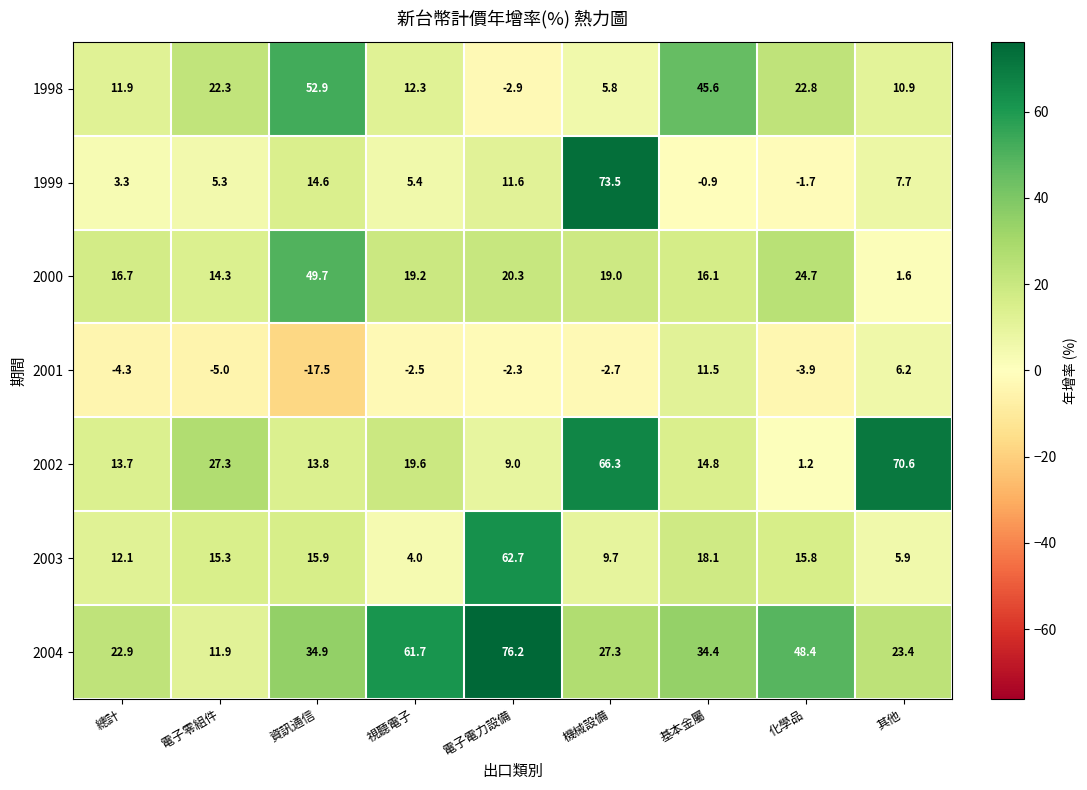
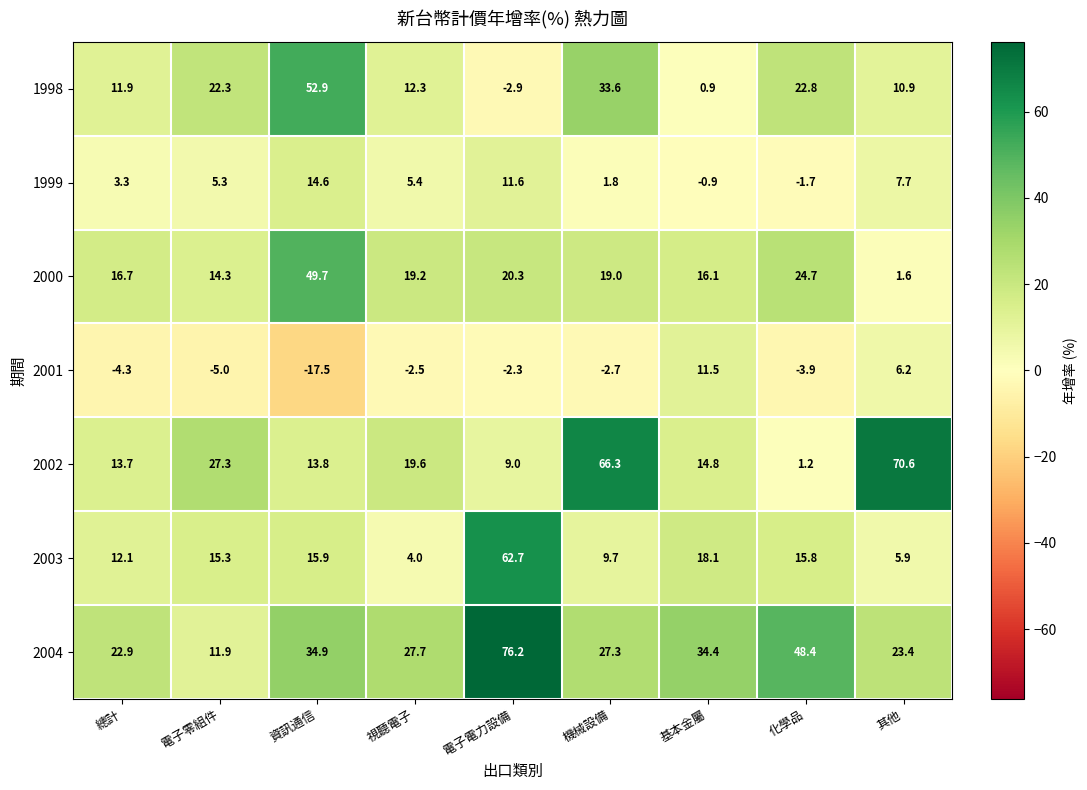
  {
    "1998": {
      "總計": 11.9,
      "電子零組件": 22.3,
      "資訊通信": 52.9,
      "視聽電子": 12.3,
      "電子電力設備": -2.9,
-     "機械設備": 5.8,
-     "基本金屬": 45.6,
+     "機械設備": 33.6,
+     "基本金屬": 0.9,
      "化學品": 22.8,
      "其他": 10.9
    },
    "1999": {
      "總計": 3.3,
      "電子零組件": 5.3,
      "資訊通信": 14.6,
      "視聽電子": 5.4,
      "電子電力設備": 11.6,
-     "機械設備": 73.5,
+     "機械設備": 1.8,
      "基本金屬": -0.9,
      "化學品": -1.7,
      "其他": 7.7
    },
    "2000": {
      "總計": 16.7,
      "電子零組件": 14.3,
      "資訊通信": 49.7,
      "視聽電子": 19.2,
      "電子電力設備": 20.3,
      "機械設備": 19.0,
      "基本金屬": 16.1,
      "化學品": 24.7,
      "其他": 1.6
    },
    "2001": {
      "總計": -4.3,
      "電子零組件": -5.0,
      "資訊通信": -17.5,
      "視聽電子": -2.5,
      "電子電力設備": -2.3,
      "機械設備": -2.7,
      "基本金屬": 11.5,
      "化學品": -3.9,
      "其他": 6.2
    },
    "2002": {
      "總計": 13.7,
      "電子零組件": 27.3,
      "資訊通信": 13.8,
      "視聽電子": 19.6,
      "電子電力設備": 9.0,
      "機械設備": 66.3,
      "基本金屬": 14.8,
      "化學品": 1.2,
      "其他": 70.6
    },
    "2003": {
      "總計": 12.1,
      "電子零組件": 15.3,
      "資訊通信": 15.9,
      "視聽電子": 4.0,
      "電子電力設備": 62.7,
      "機械設備": 9.7,
      "基本金屬": 18.1,
      "化學品": 15.8,
      "其他": 5.9
    },
    "2004": {
      "總計": 22.9,
      "電子零組件": 11.9,
      "資訊通信": 34.9,
-     "視聽電子": 61.7,
+     "視聽電子": 27.7,
      "電子電力設備": 76.2,
      "機械設備": 27.3,
      "基本金屬": 34.4,
      "化學品": 48.4,
      "其他": 23.4
    }
  }
